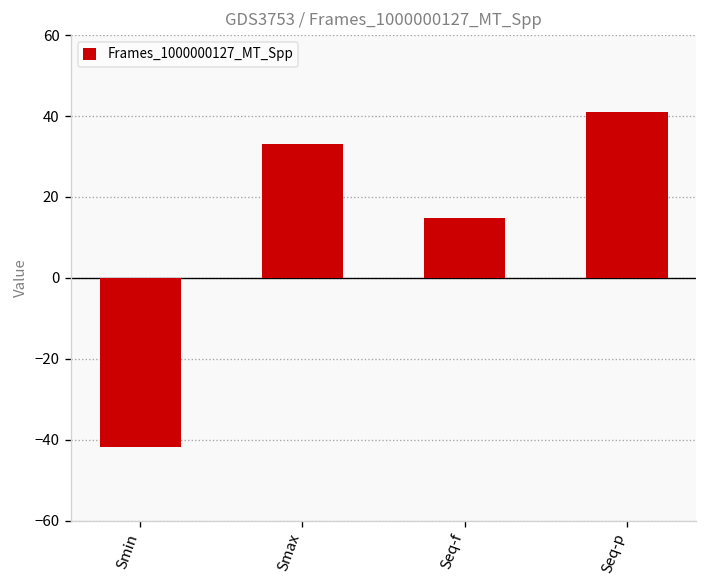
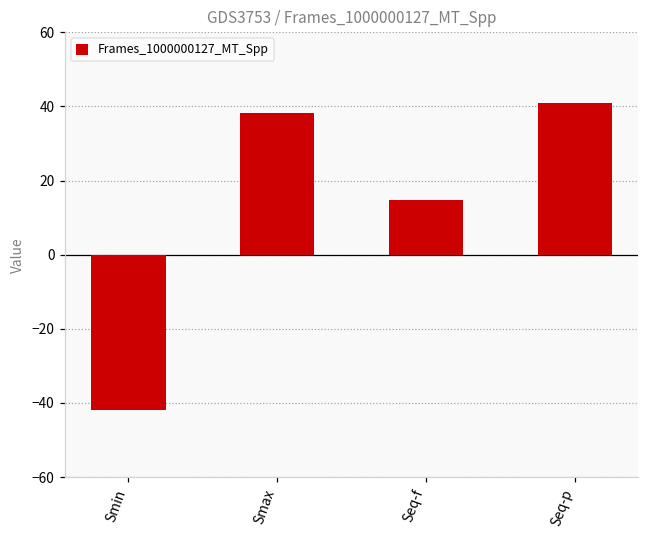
  {
    "Smin": -42,
-   "Smax": 33,
+   "Smax": 38,
    "Seq-f": 15,
    "Seq-p": 41
  }
